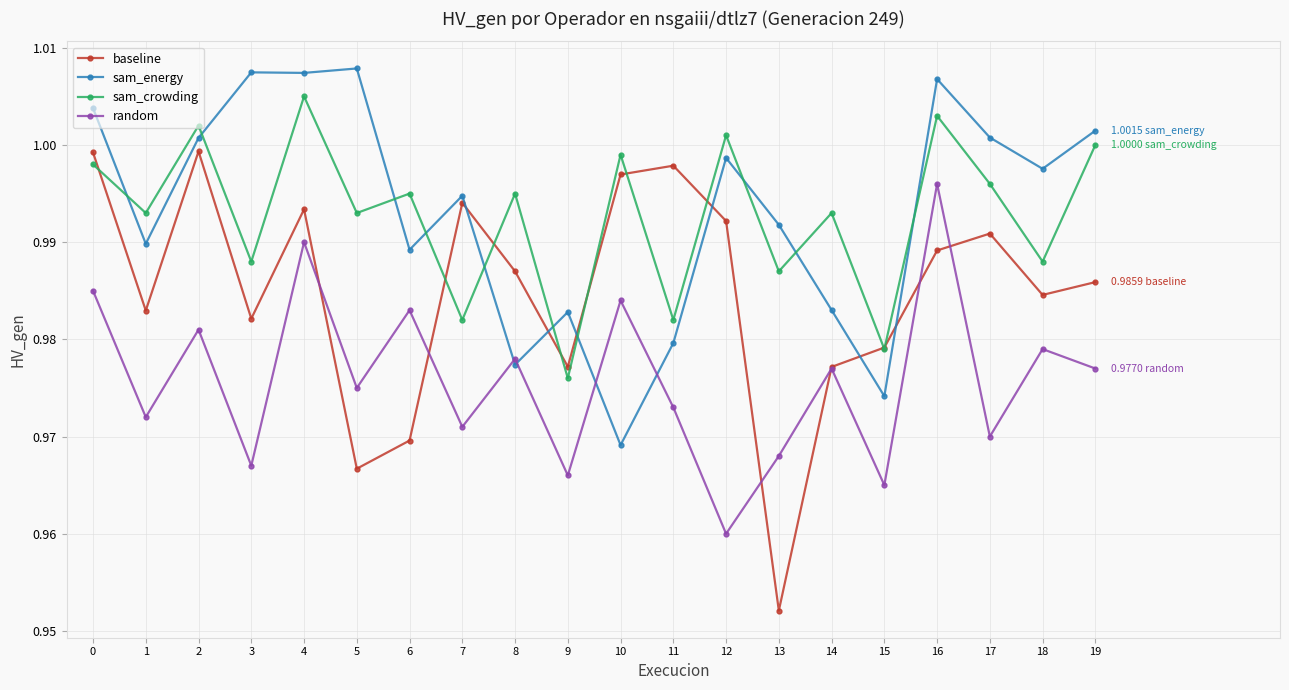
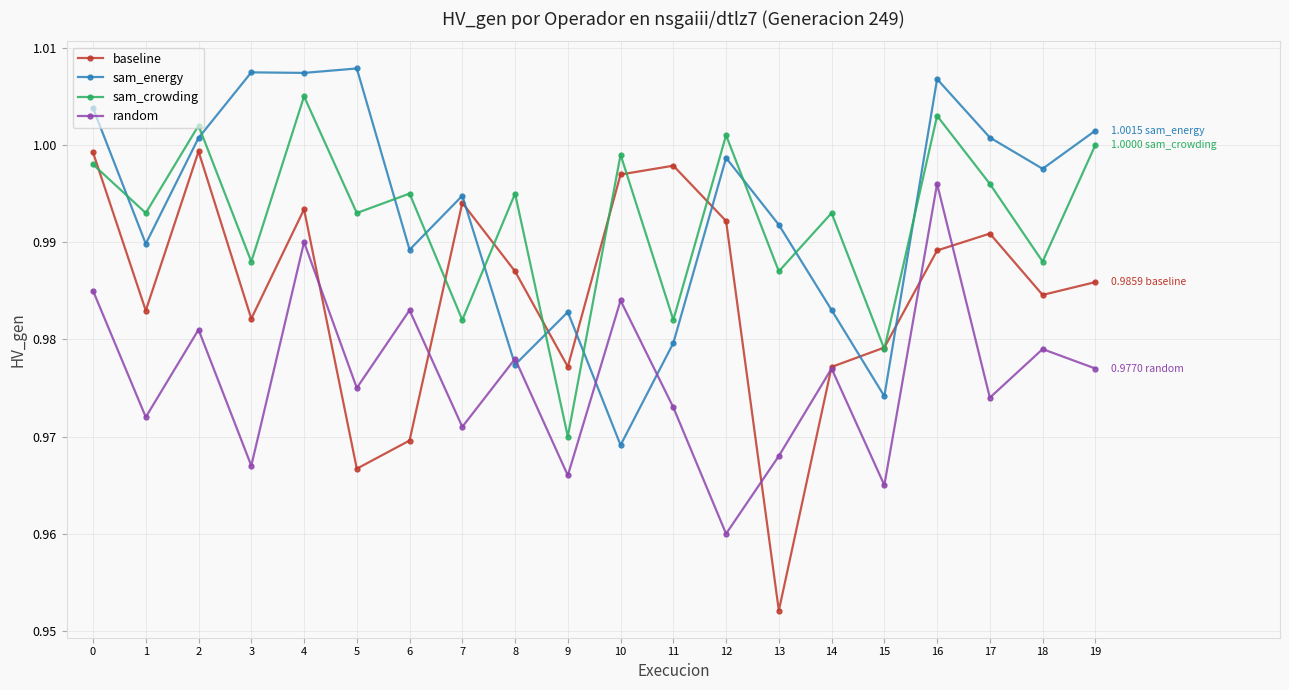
  {
    "baseline": {
      "19": 0.9859
    },
    "sam_energy": {
      "19": 1.0015
    },
    "sam_crowding": {
      "0": 0.998,
      "1": 0.993,
      "3": 0.988,
      "4": 1.005,
      "5": 0.993,
      "6": 0.995,
      "7": 0.982,
      "8": 0.995,
-     "9": 0.976,
+     "9": 0.970,
      "10": 0.999,
      "11": 0.982,
      "12": 1.001,
      "13": 0.987,
      "14": 0.993,
      "16": 1.003,
      "17": 0.996,
      "18": 0.988
    },
    "random": {
      "0": 0.985,
      "1": 0.972,
      "2": 0.981,
      "3": 0.967,
      "4": 0.990,
      "5": 0.975,
      "6": 0.983,
      "7": 0.971,
      "8": 0.978,
      "9": 0.966,
      "10": 0.984,
      "11": 0.973,
      "12": 0.960,
      "13": 0.968,
      "15": 0.965,
      "16": 0.996,
-     "17": 0.970,
+     "17": 0.974,
      "18": 0.979
    }
  }
